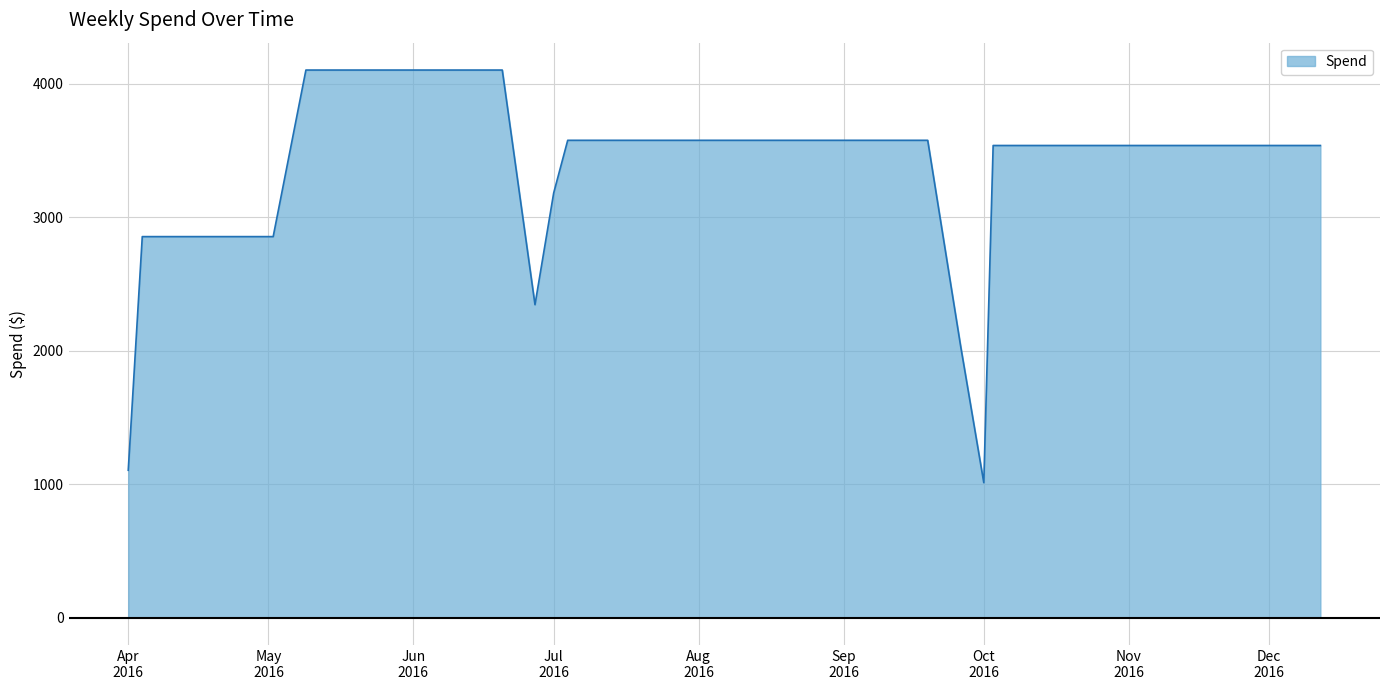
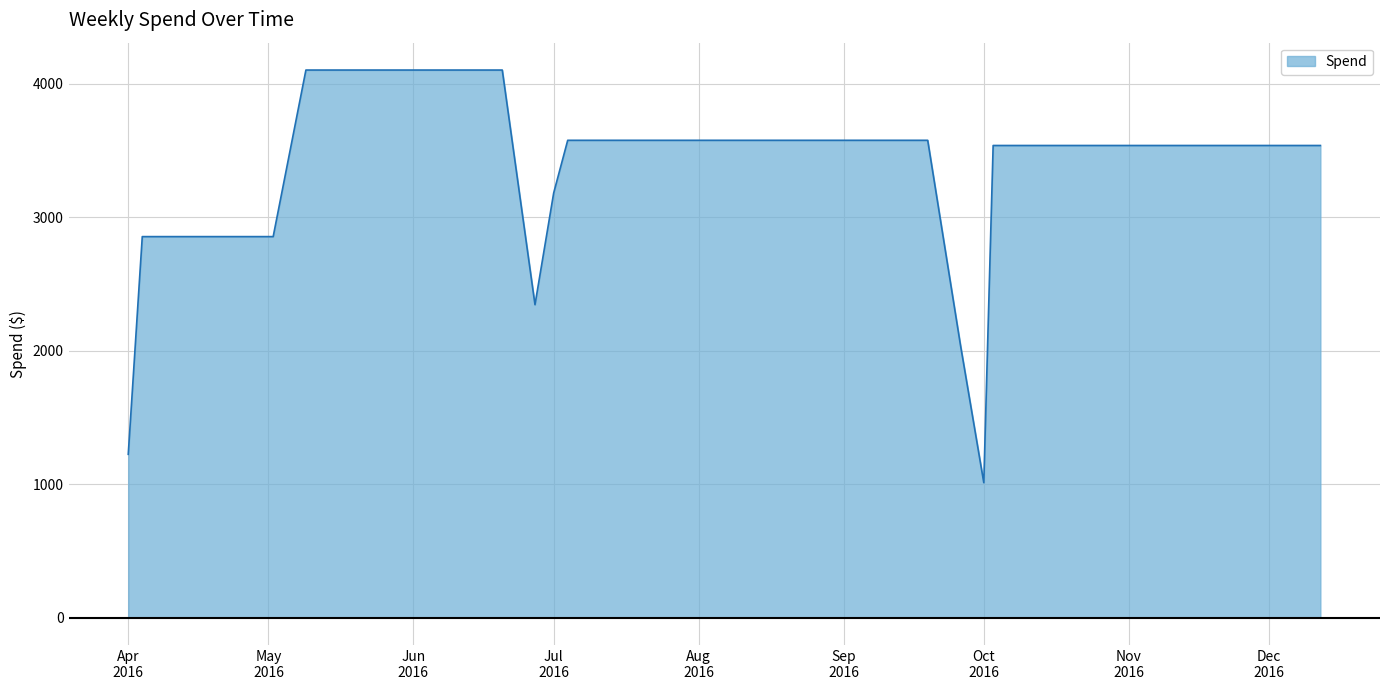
  {
-   "Apr 2016": 1100,
+   "Apr 2016": 1220,
    "Jul 2016": 3180,
    "Aug 2016": 3580,
    "Oct 2016": 1010
  }
